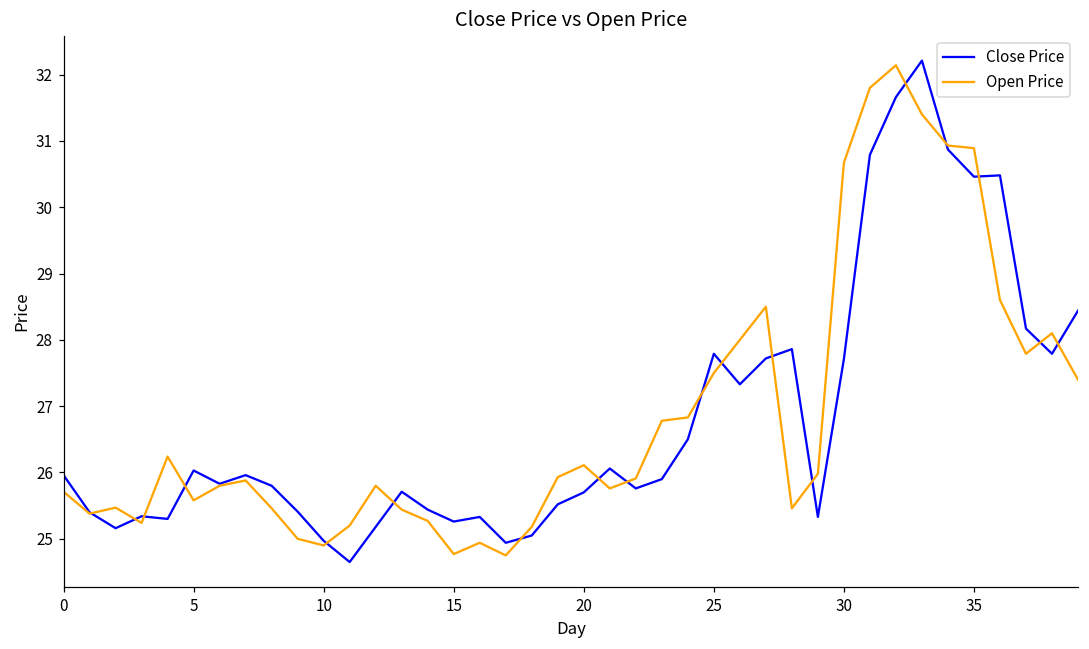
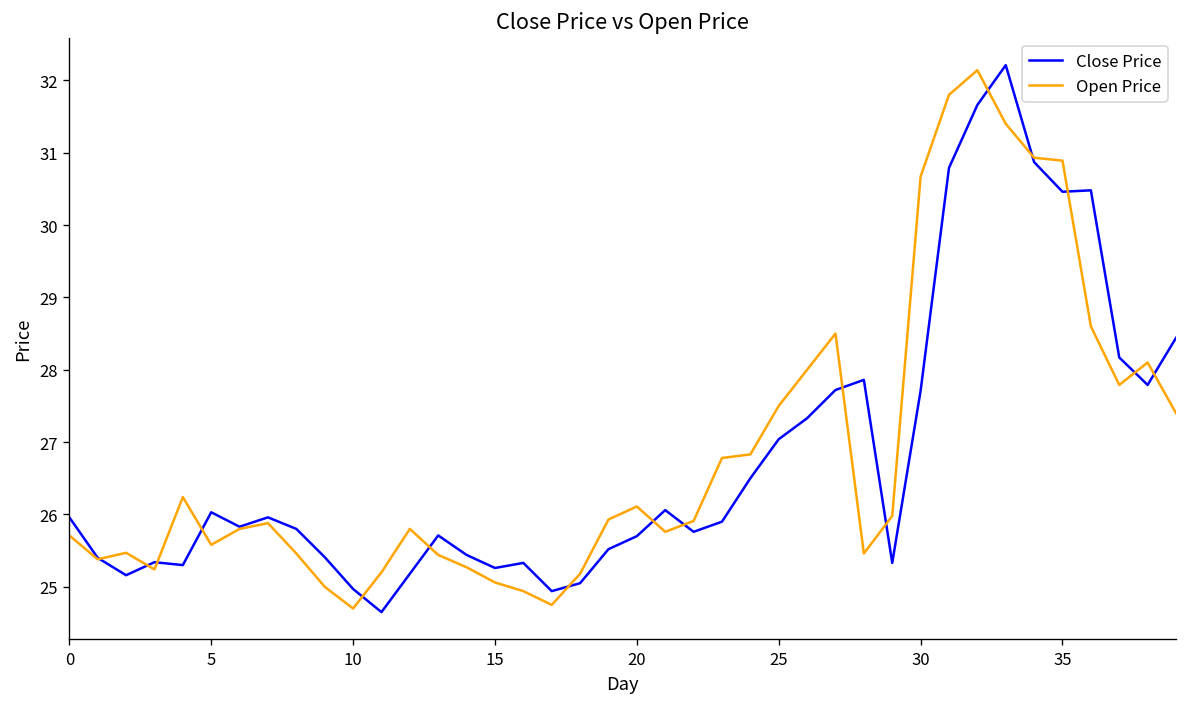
  {
    "Close Price": {
      "0": 26.0,
      "5": 26.0,
      "10": 25.0,
      "15": 25.3,
      "20": 25.7,
-     "25": 27.8,
+     "25": 27.0,
      "30": 27.7,
      "35": 30.5
    },
    "Open Price": {
      "0": 25.7,
      "5": 25.6,
-     "10": 24.9,
-     "15": 24.8,
+     "10": 24.7,
+     "15": 25.1,
      "20": 26.1,
      "25": 27.5,
      "30": 30.7,
      "35": 30.9
    }
  }
